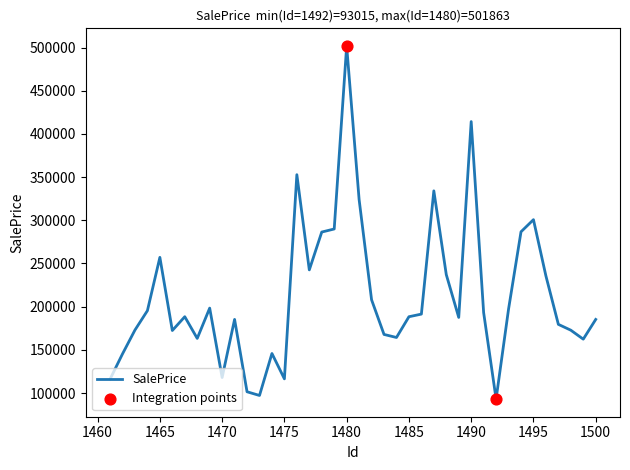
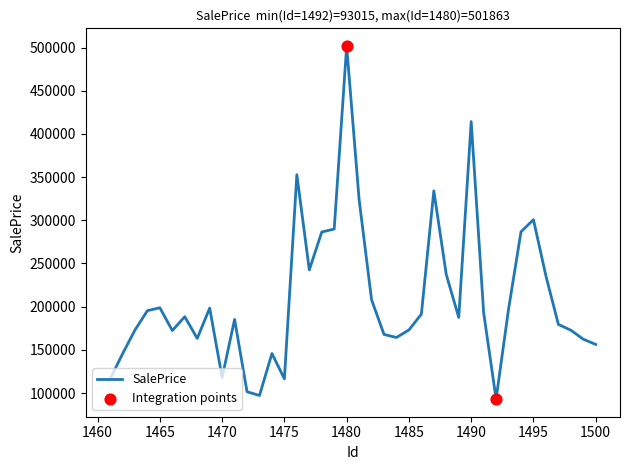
  {
    "SalePrice": {
-     "1465": 260000,
+     "1465": 200000,
      "1475": 120000,
-     "1485": 190000,
+     "1485": 170000,
      "1490": 410000,
      "1495": 300000,
-     "1500": 190000
+     "1500": 160000
    }
  }
